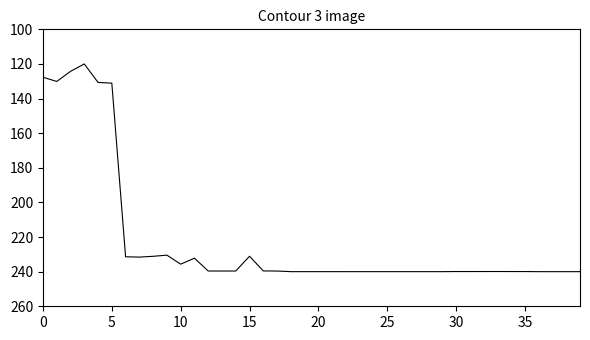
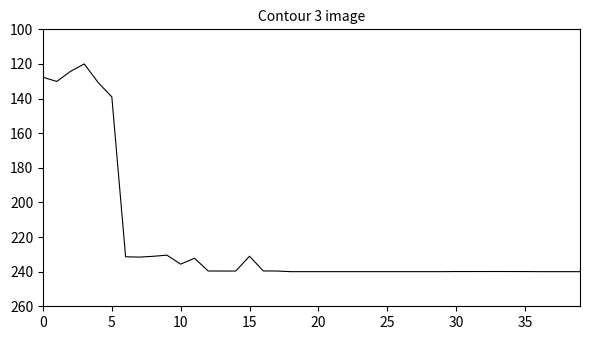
  {
    "0": 128,
-   "5": 131,
+   "5": 139,
    "10": 236,
    "15": 231,
    "20": 240,
    "25": 240,
    "30": 240,
    "35": 240
  }
